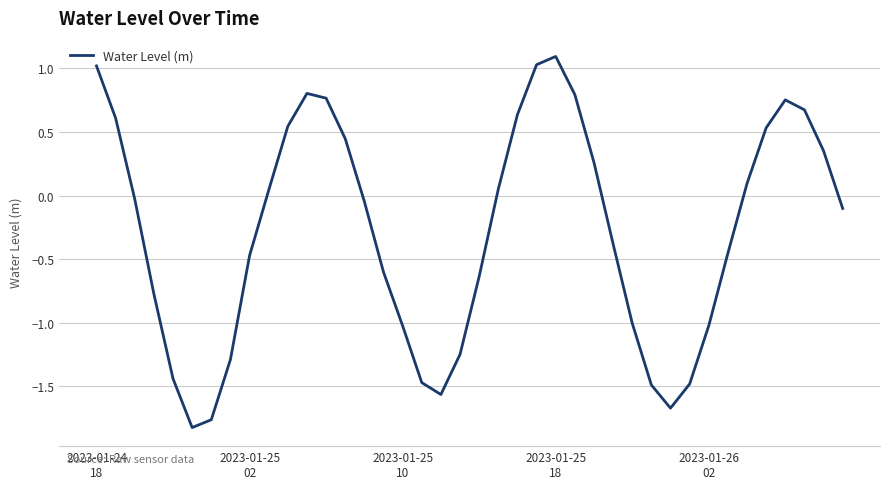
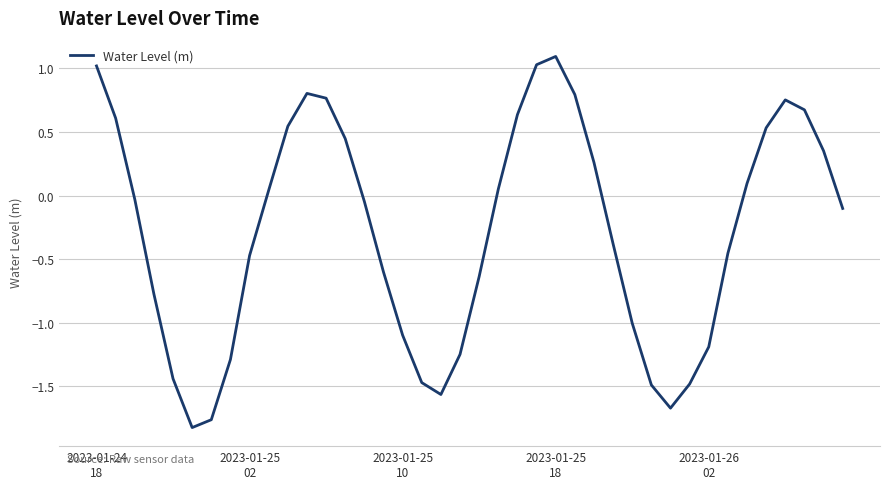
  {
    "2023-01-24 18": 1.02,
    "2023-01-25 02": -0.47,
-   "2023-01-25 10": -1.03,
+   "2023-01-25 10": -1.10,
    "2023-01-25 18": 1.09,
-   "2023-01-26 02": -1.02
+   "2023-01-26 02": -1.19
  }
